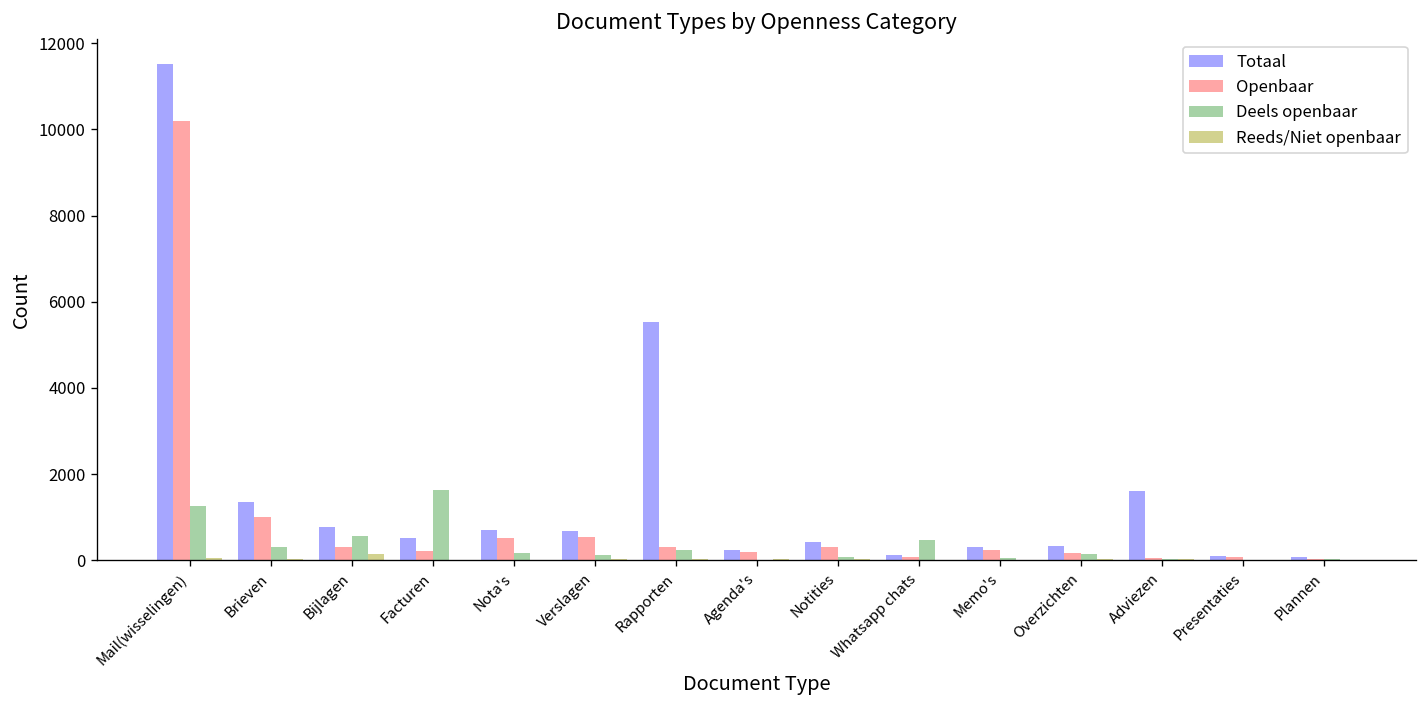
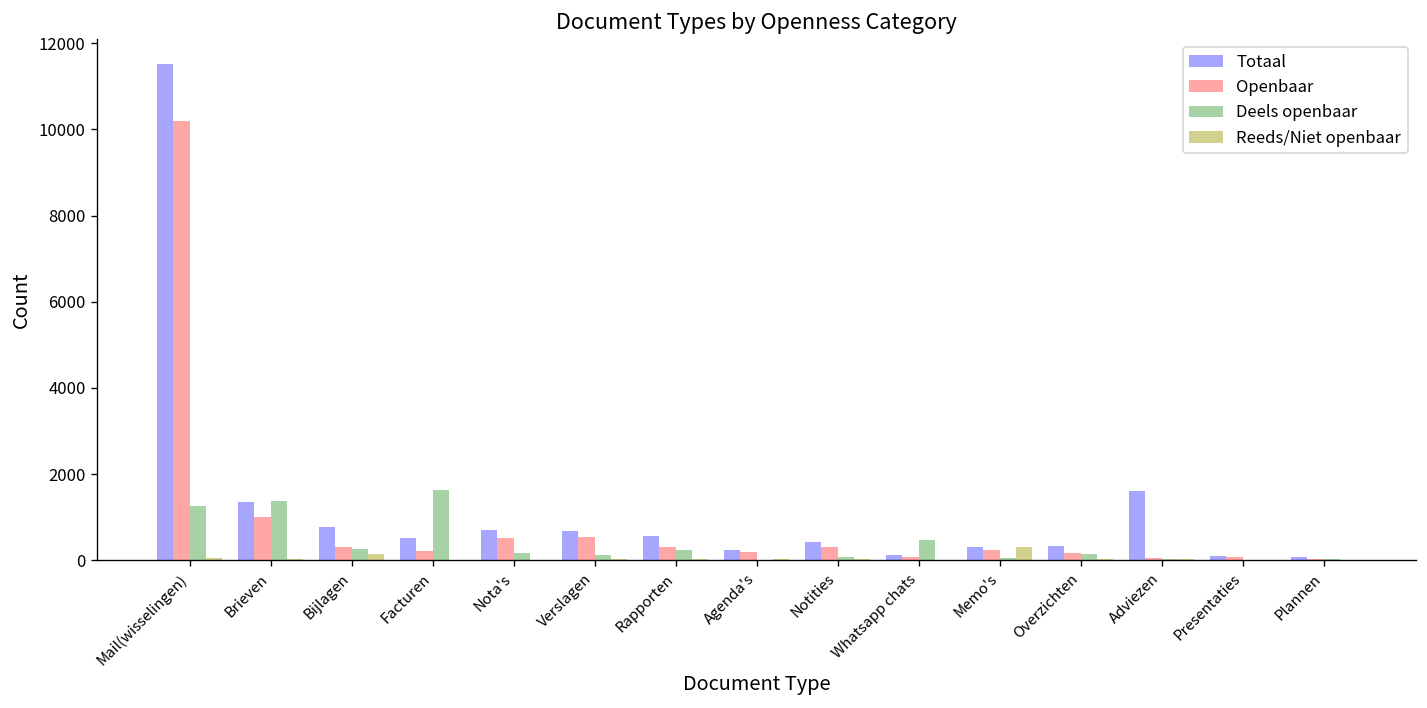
  {
    "Totaal": {
      "Mail(wisselingen)": 11500,
      "Brieven": 1300,
      "Bijlagen": 800,
      "Facturen": 500,
      "Nota's": 700,
      "Verslagen": 700,
-     "Rapporten": 5500,
+     "Rapporten": 600,
      "Agenda's": 300,
      "Notities": 400,
      "Whatsapp chats": 100,
      "Memo's": 300,
      "Overzichten": 300,
      "Adviezen": 1600,
      "Presentaties": 100,
      "Plannen": 100
    },
    "Openbaar": {
      "Mail(wisselingen)": 10200,
      "Brieven": 1000,
      "Bijlagen": 300,
      "Facturen": 200,
      "Nota's": 500,
      "Verslagen": 500,
      "Rapporten": 300,
      "Agenda's": 200,
      "Notities": 300,
      "Whatsapp chats": 100,
      "Memo's": 200,
      "Overzichten": 200,
      "Presentaties": 100
    },
    "Deels openbaar": {
      "Mail(wisselingen)": 1300,
-     "Brieven": 300,
-     "Bijlagen": 600,
+     "Brieven": 1400,
+     "Bijlagen": 300,
      "Facturen": 1600,
      "Nota's": 200,
      "Verslagen": 100,
      "Rapporten": 200,
      "Notities": 100,
      "Whatsapp chats": 500,
      "Overzichten": 200
    },
    "Reeds/Niet openbaar": {
      "Bijlagen": 100,
      "Facturen": 0,
-     "Memo's": 0
+     "Memo's": 300
    }
  }
